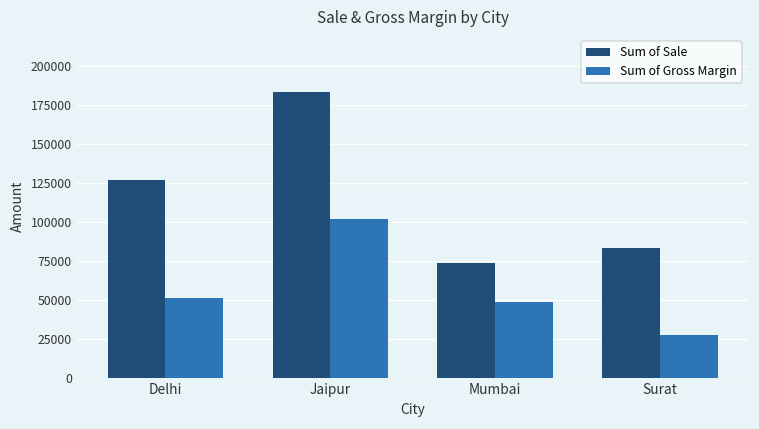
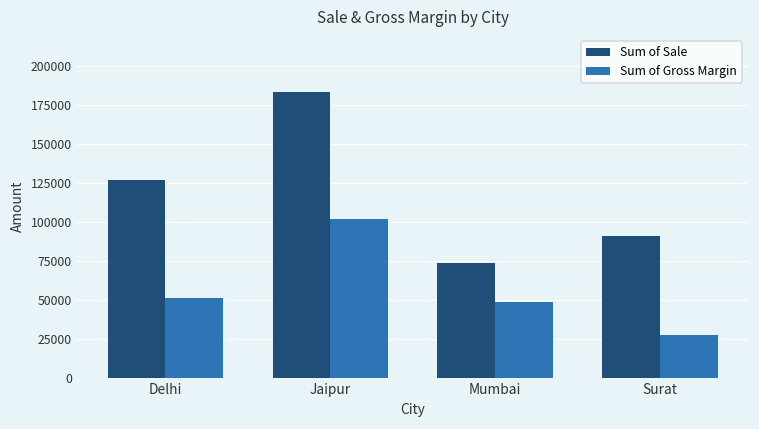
  {
    "Sum of Sale": {
      "Delhi": 127000,
      "Jaipur": 184000,
      "Mumbai": 74000,
-     "Surat": 83000
+     "Surat": 91000
    },
    "Sum of Gross Margin": {
      "Delhi": 51000,
      "Jaipur": 102000,
      "Mumbai": 49000,
      "Surat": 28000
    }
  }
